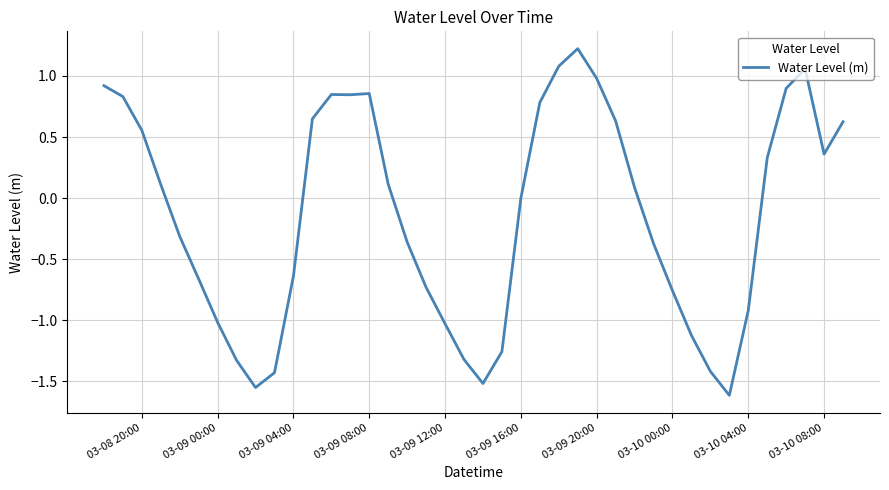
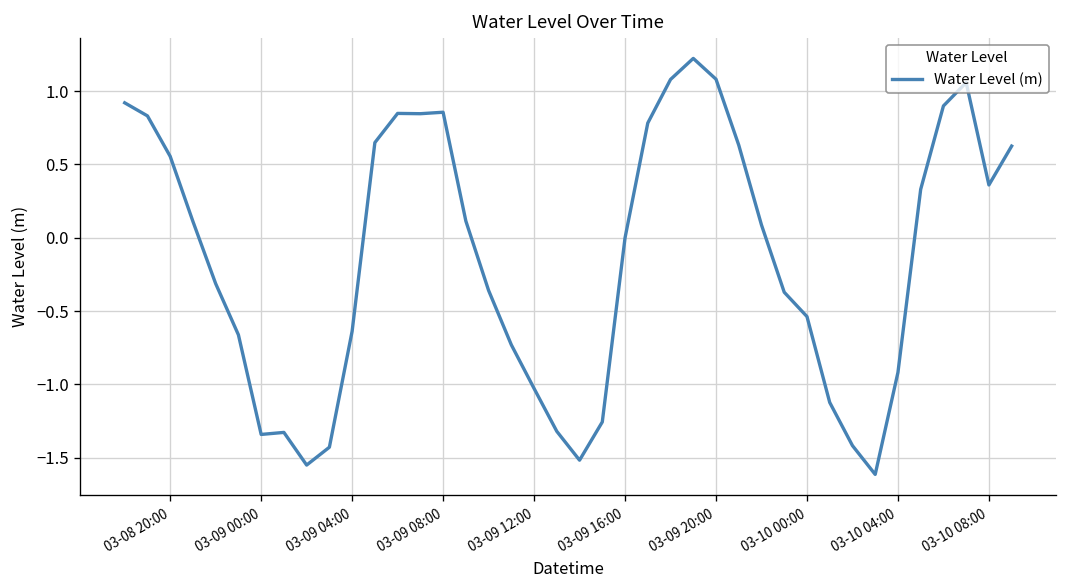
  {
    "03-08 20:00": 0.56,
-   "03-09 00:00": -1.02,
+   "03-09 00:00": -1.34,
    "03-09 04:00": -0.64,
    "03-09 08:00": 0.86,
    "03-09 12:00": -1.03,
    "03-09 16:00": 0.00,
-   "03-09 20:00": 0.98,
-   "03-10 00:00": -0.76,
+   "03-09 20:00": 1.08,
+   "03-10 00:00": -0.54,
    "03-10 04:00": -0.92,
    "03-10 08:00": 0.36
  }
